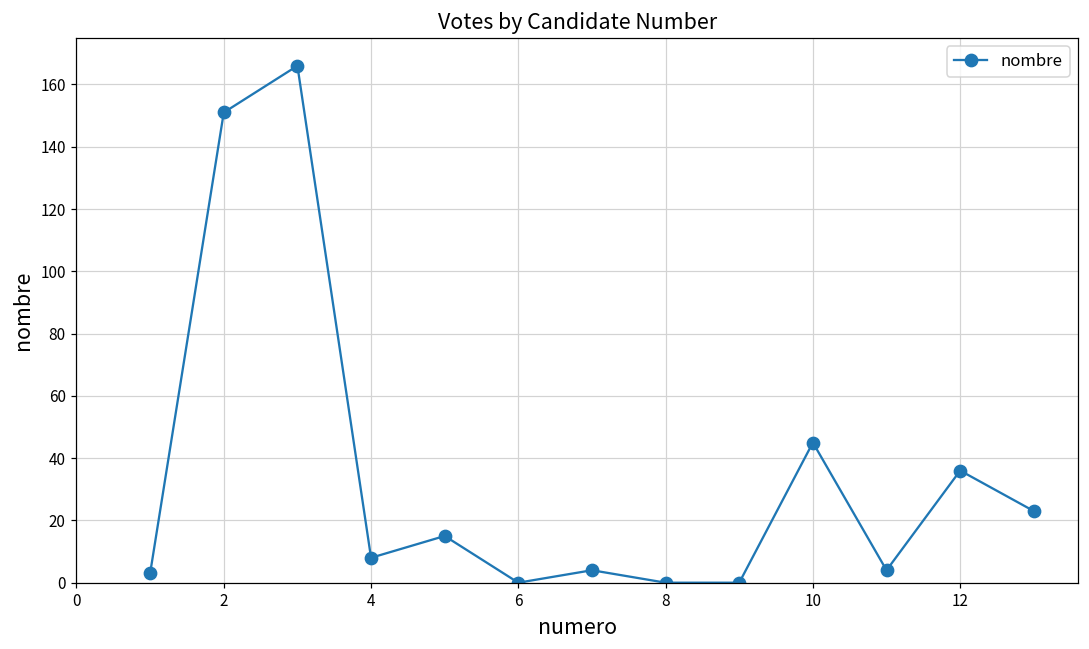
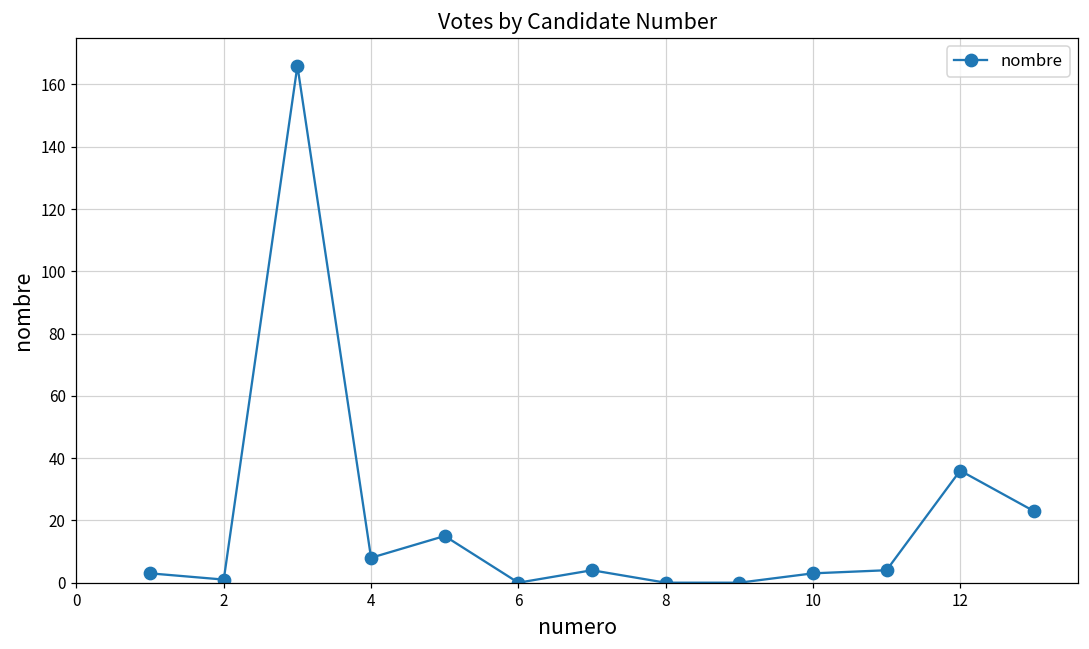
  {
-   "2": 151,
+   "2": 1,
    "4": 8,
    "6": 0,
    "8": 0,
-   "10": 45,
+   "10": 3,
    "12": 36
  }
